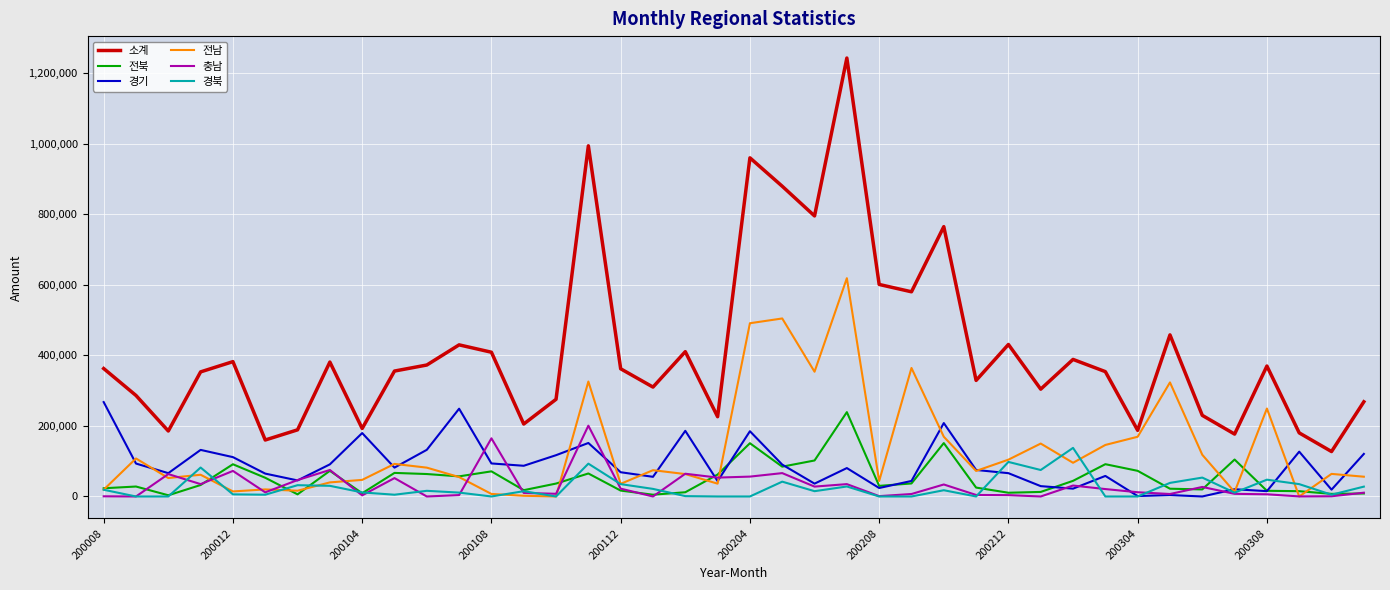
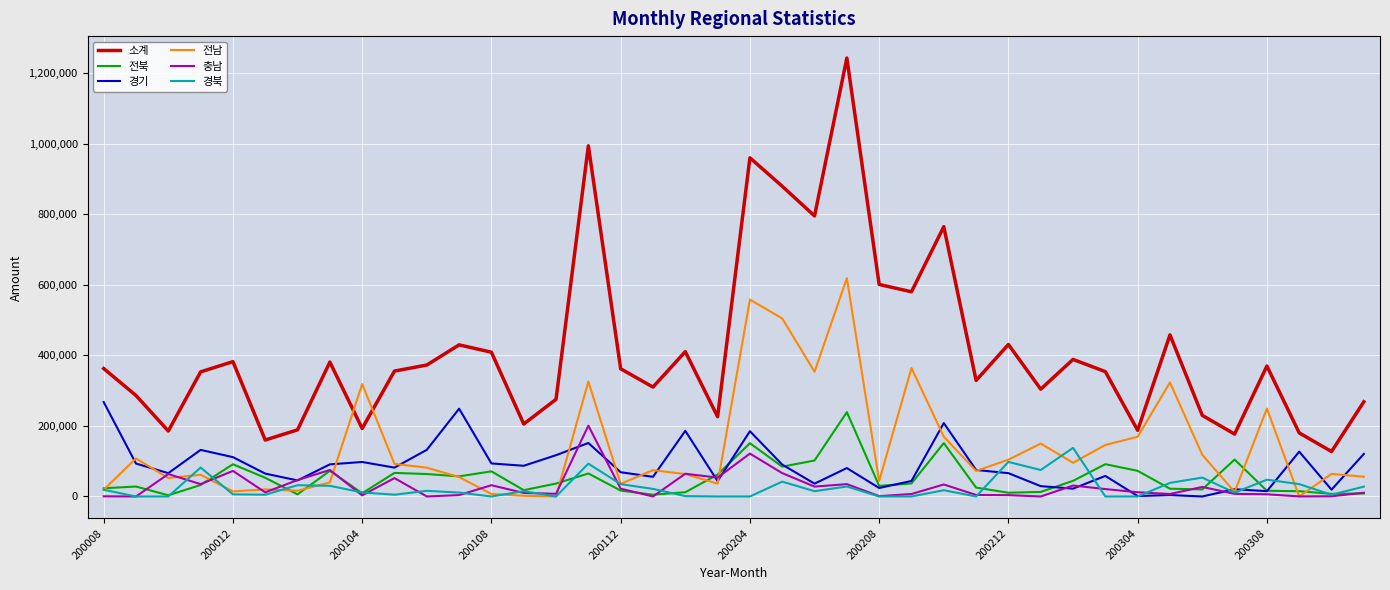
  {
    "소계": {
      "200008": "360,000",
      "200012": "380,000",
      "200104": "190,000",
      "200108": "410,000",
      "200112": "360,000",
      "200204": "960,000",
      "200208": "600,000",
      "200212": "430,000",
      "200304": "190,000",
      "200308": "370,000"
    },
    "전북": {
      "200012": "90,000",
      "200108": "70,000",
      "200204": "150,000",
      "200304": "70,000"
    },
    "경기": {
      "200008": "270,000",
      "200012": "110,000",
-     "200104": "180,000",
+     "200104": "100,000",
      "200108": "90,000",
      "200112": "70,000",
      "200204": "180,000",
      "200212": "70,000"
    },
    "전남": {
      "200012": "10,000",
-     "200104": "50,000",
-     "200204": "490,000",
+     "200104": "320,000",
+     "200204": "560,000",
      "200208": "40,000",
      "200304": "170,000",
      "200308": "250,000"
    },
    "충남": {
      "200008": "0",
      "200012": "70,000",
-     "200108": "160,000",
-     "200204": "60,000",
+     "200108": "30,000",
+     "200204": "120,000",
      "200304": "10,000",
      "200308": "10,000"
    },
    "경북": {
      "200012": "10,000",
      "200204": "0",
      "200308": "50,000"
    }
  }
